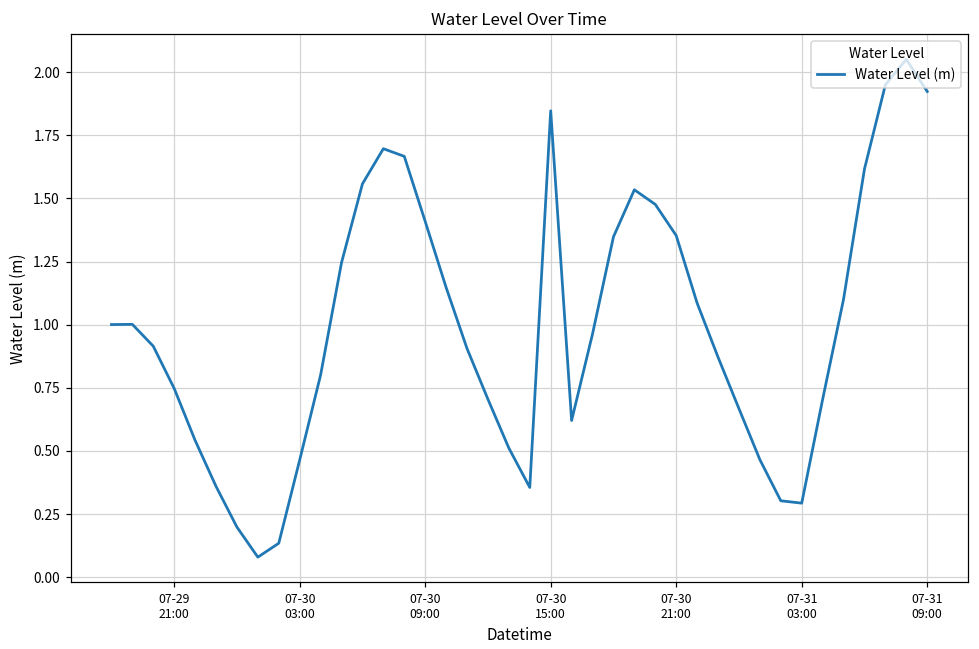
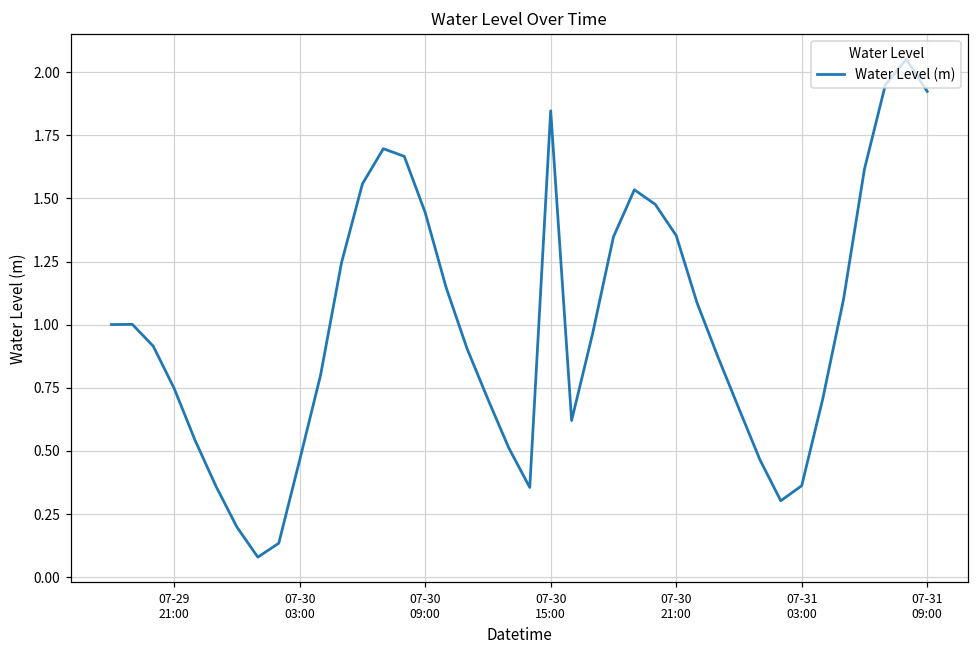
  {
    "07-29 21:00": 0.75,
    "07-30 03:00": 0.46,
-   "07-30 09:00": 1.41,
+   "07-30 09:00": 1.44,
    "07-30 15:00": 1.85,
    "07-30 21:00": 1.35,
-   "07-31 03:00": 0.29,
+   "07-31 03:00": 0.36,
    "07-31 09:00": 1.92
  }
